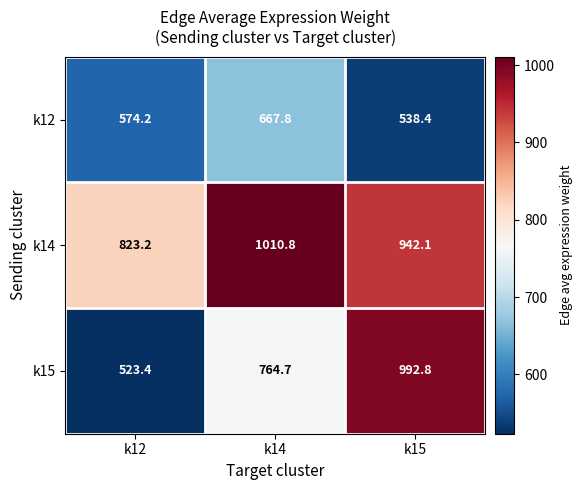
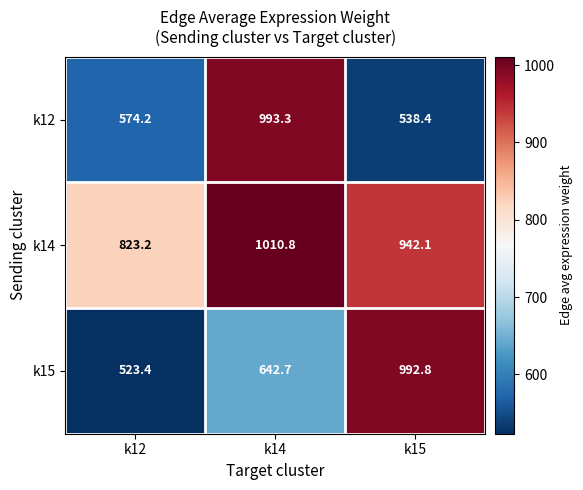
  {
    "k12": {
      "k12": 574.2,
-     "k14": 667.8,
+     "k14": 993.3,
      "k15": 538.4
    },
    "k14": {
      "k12": 823.2,
      "k14": 1010.8,
      "k15": 942.1
    },
    "k15": {
      "k12": 523.4,
-     "k14": 764.7,
+     "k14": 642.7,
      "k15": 992.8
    }
  }
